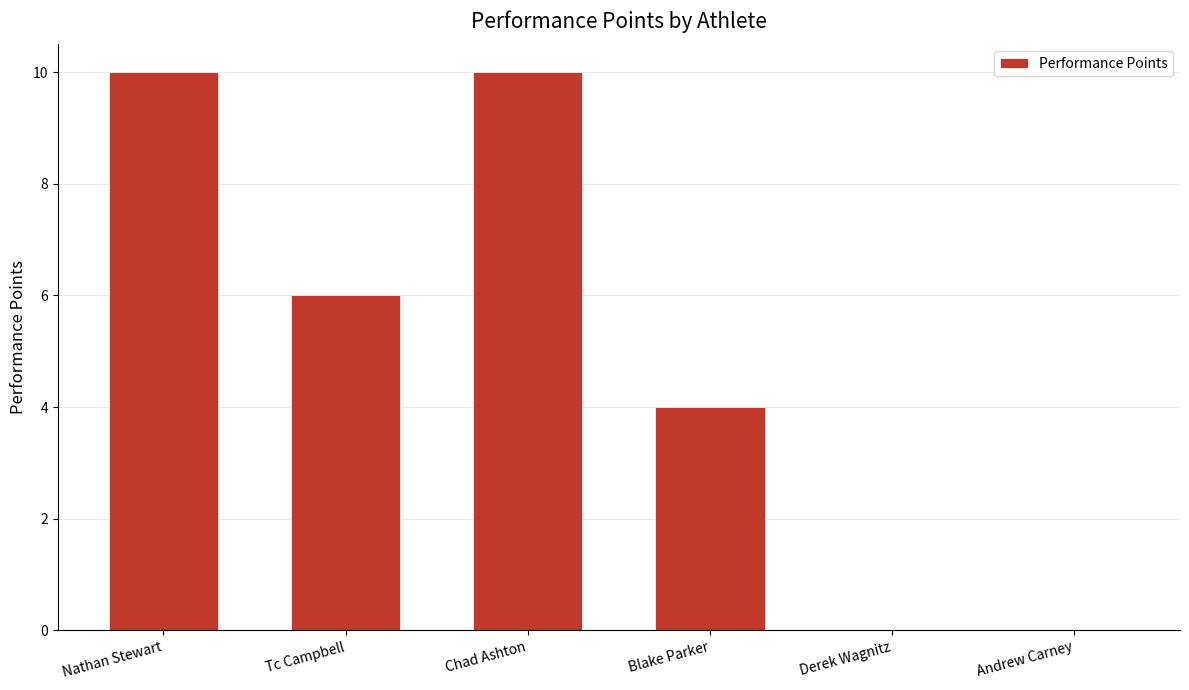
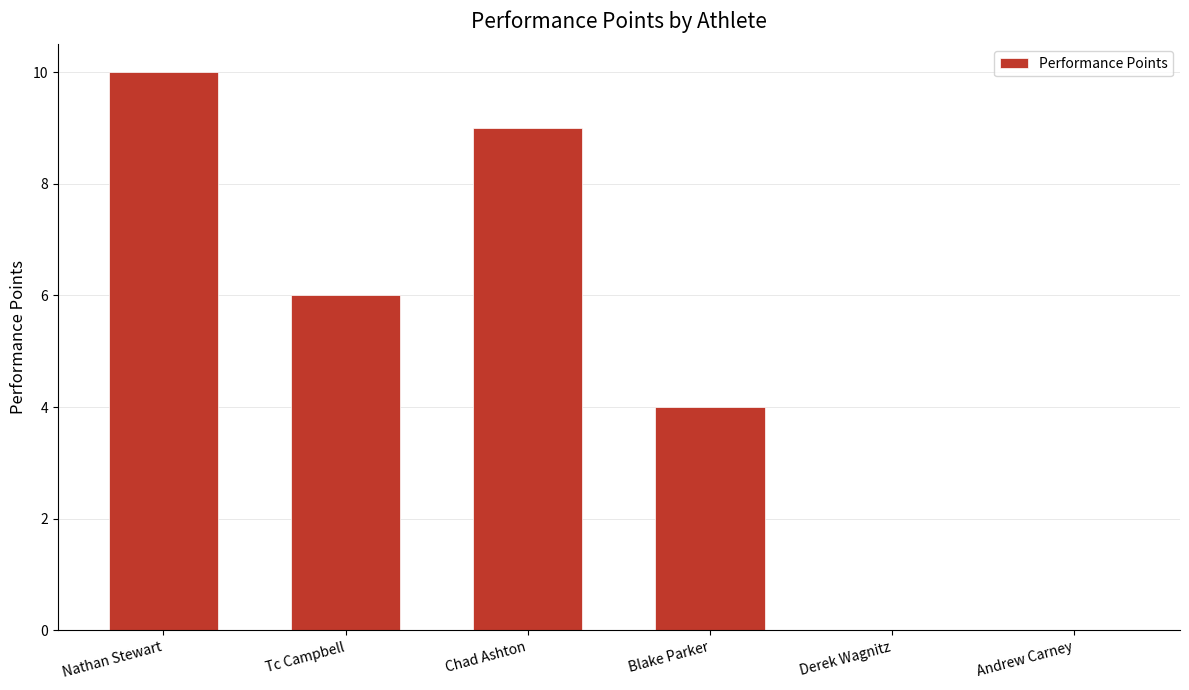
  {
    "Nathan Stewart": 10,
    "Tc Campbell": 6,
-   "Chad Ashton": 10,
+   "Chad Ashton": 9,
    "Blake Parker": 4,
    "Derek Wagnitz": 0,
    "Andrew Carney": 0
  }
